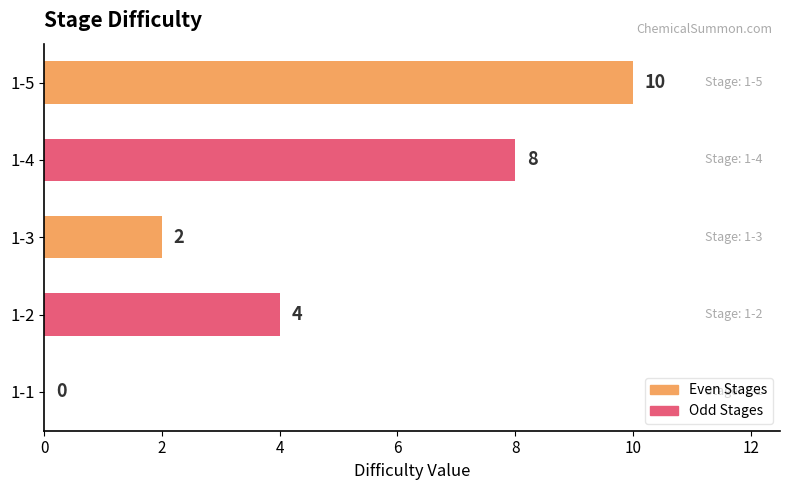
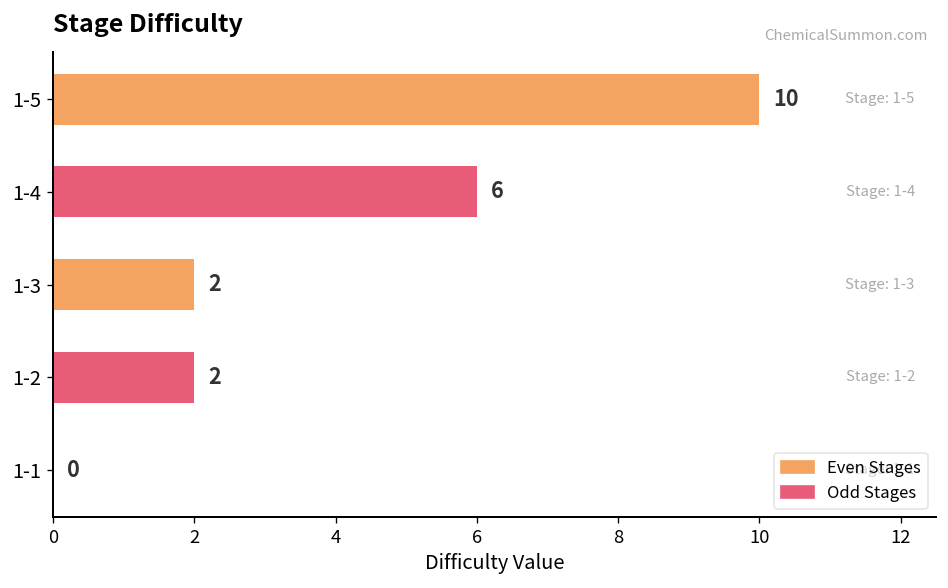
  {
    "1-5": 10,
-   "1-4": 8,
+   "1-4": 6,
    "1-3": 2,
-   "1-2": 4,
+   "1-2": 2,
    "1-1": 0
  }
